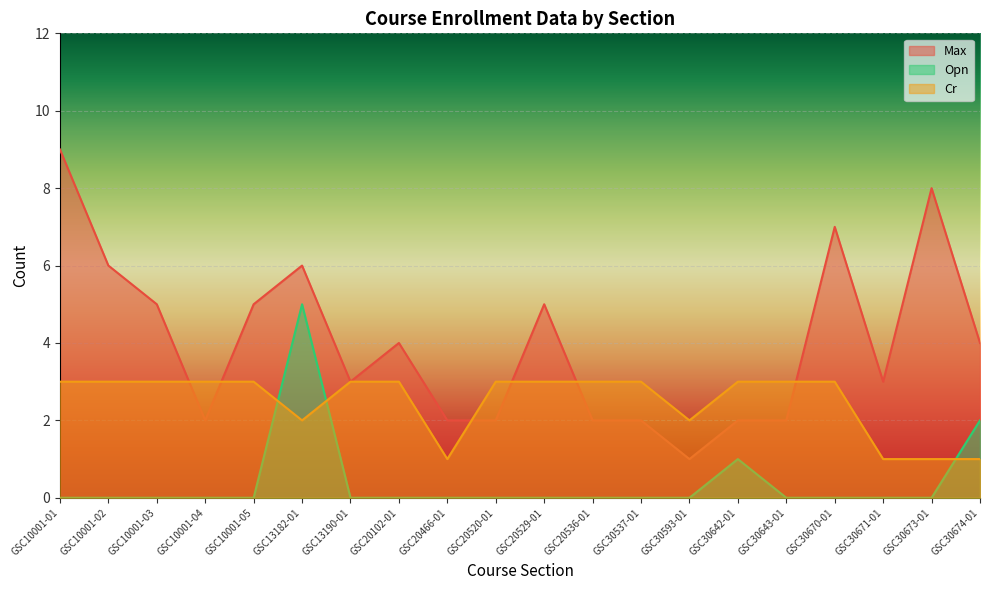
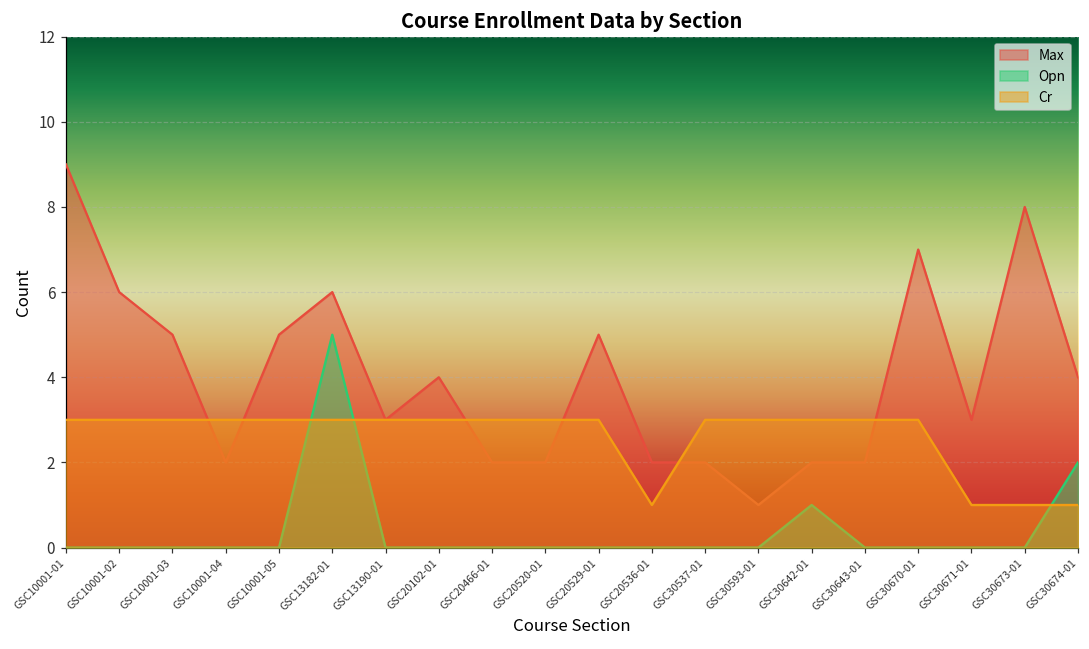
  {
    "Max": {
      "GSC10001-01": 9,
      "GSC10001-02": 6,
      "GSC10001-03": 5,
      "GSC10001-04": 2,
      "GSC10001-05": 5,
      "GSC13182-01": 6,
      "GSC20102-01": 4,
      "GSC20466-01": 2,
      "GSC20520-01": 2,
      "GSC20529-01": 5,
      "GSC20536-01": 2,
      "GSC30537-01": 2,
      "GSC30593-01": 1,
      "GSC30642-01": 2,
      "GSC30643-01": 2,
      "GSC30670-01": 7,
      "GSC30671-01": 3,
      "GSC30673-01": 8,
      "GSC30674-01": 4
    },
    "Opn": {
      "GSC10001-01": 0,
      "GSC10001-02": 0,
      "GSC10001-03": 0,
      "GSC10001-04": 0,
      "GSC10001-05": 0,
      "GSC13182-01": 5,
      "GSC13190-01": 0,
      "GSC20102-01": 0,
      "GSC20466-01": 0,
      "GSC20520-01": 0,
      "GSC20529-01": 0,
      "GSC20536-01": 0,
      "GSC30537-01": 0,
      "GSC30593-01": 0,
      "GSC30642-01": 1,
      "GSC30643-01": 0,
      "GSC30670-01": 0,
      "GSC30671-01": 0,
      "GSC30673-01": 0,
      "GSC30674-01": 2
    },
    "Cr": {
      "GSC10001-01": 3,
      "GSC10001-02": 3,
      "GSC10001-03": 3,
      "GSC10001-04": 3,
      "GSC10001-05": 3,
-     "GSC13182-01": 2,
+     "GSC13182-01": 3,
      "GSC20102-01": 3,
-     "GSC20466-01": 1,
+     "GSC20466-01": 3,
      "GSC20520-01": 3,
      "GSC20529-01": 3,
-     "GSC20536-01": 3,
+     "GSC20536-01": 1,
      "GSC30537-01": 3,
-     "GSC30593-01": 2,
+     "GSC30593-01": 3,
      "GSC30642-01": 3,
      "GSC30643-01": 3,
      "GSC30670-01": 3,
      "GSC30671-01": 1,
      "GSC30673-01": 1,
      "GSC30674-01": 1
    }
  }
